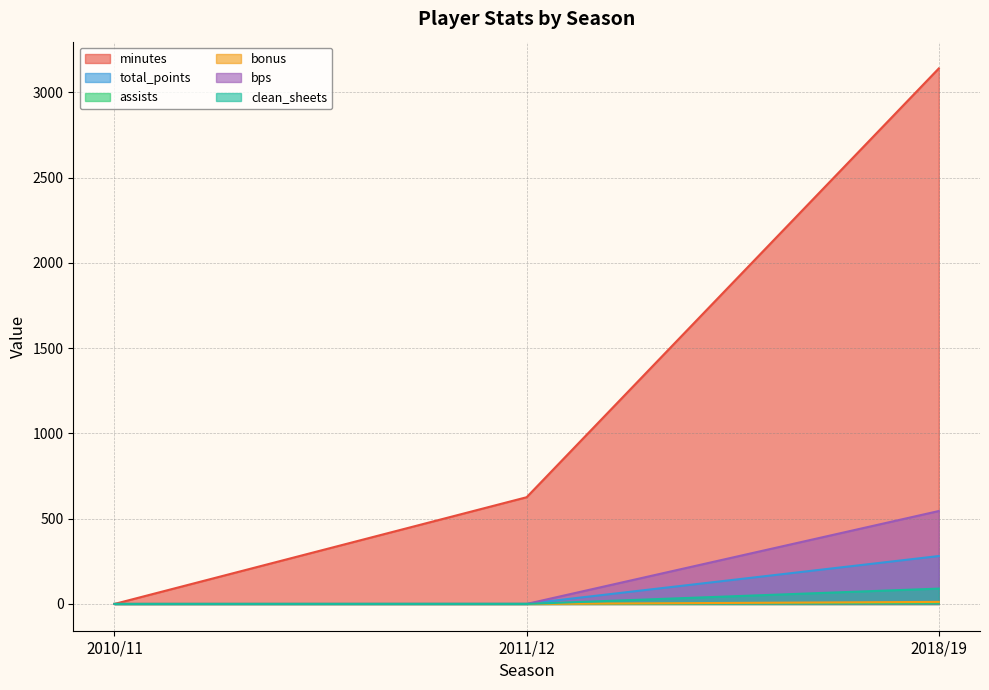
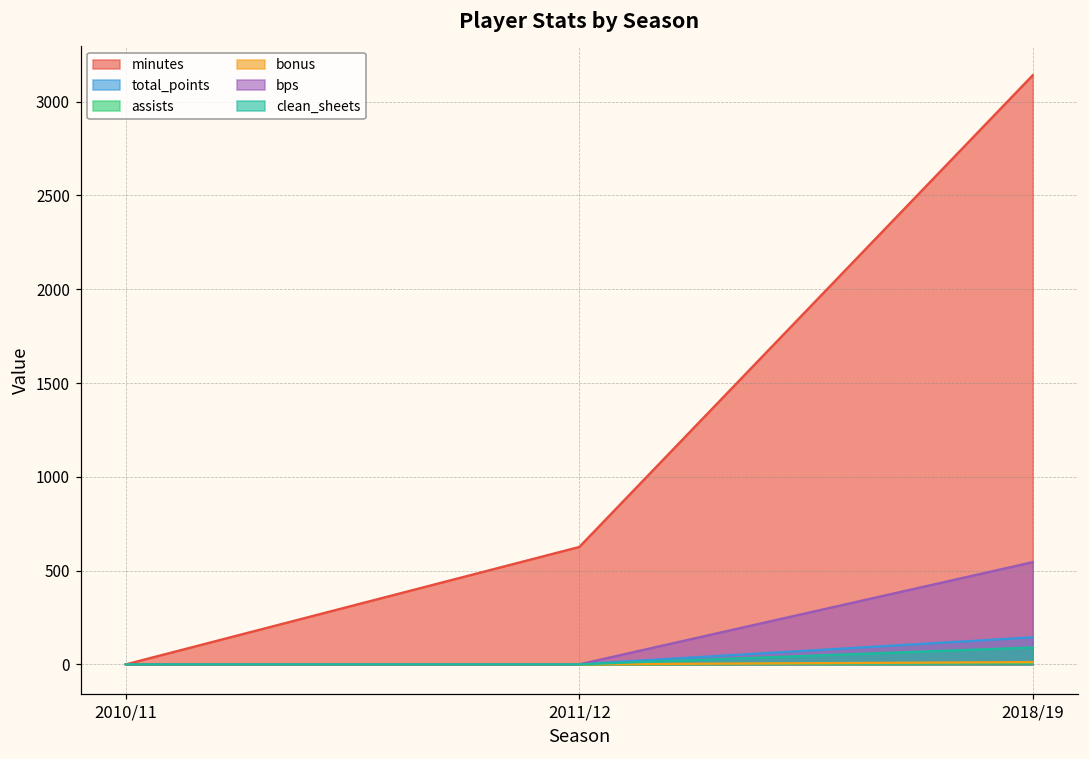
  {
    "minutes": {
      "2011/12": 630,
      "2018/19": 3140
    },
    "total_points": {
-     "2018/19": 280
+     "2018/19": 140
    },
    "bps": {
      "2018/19": 550
    }
  }
